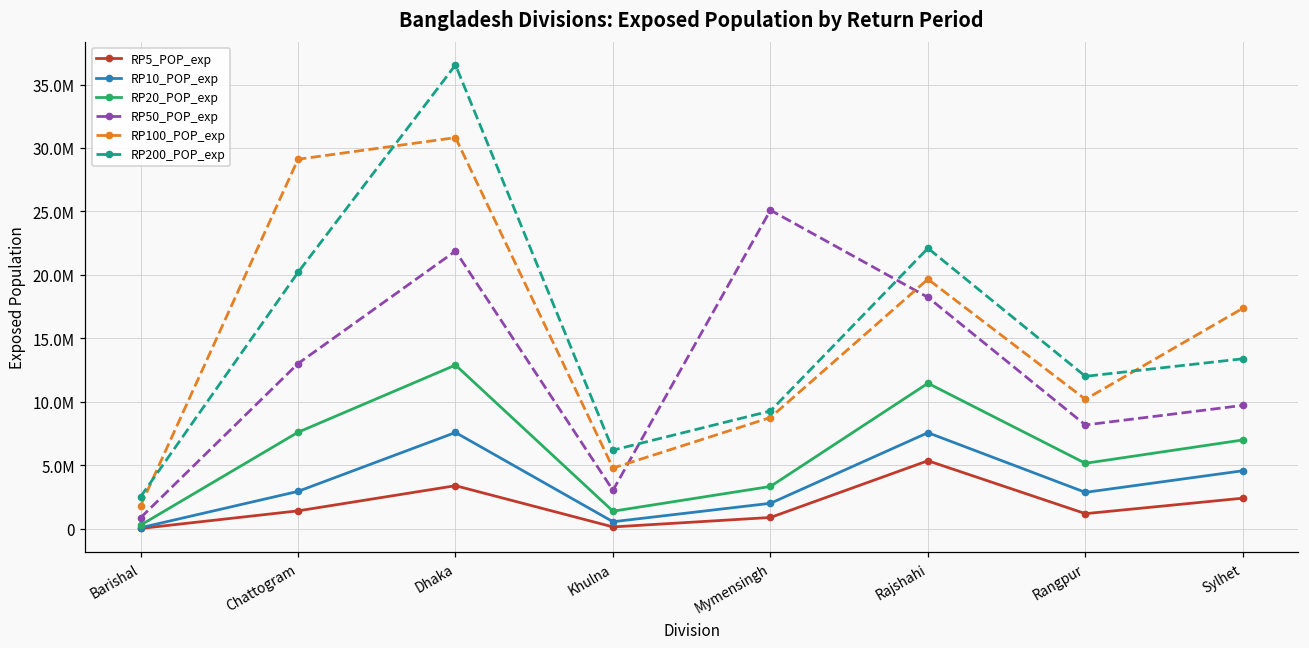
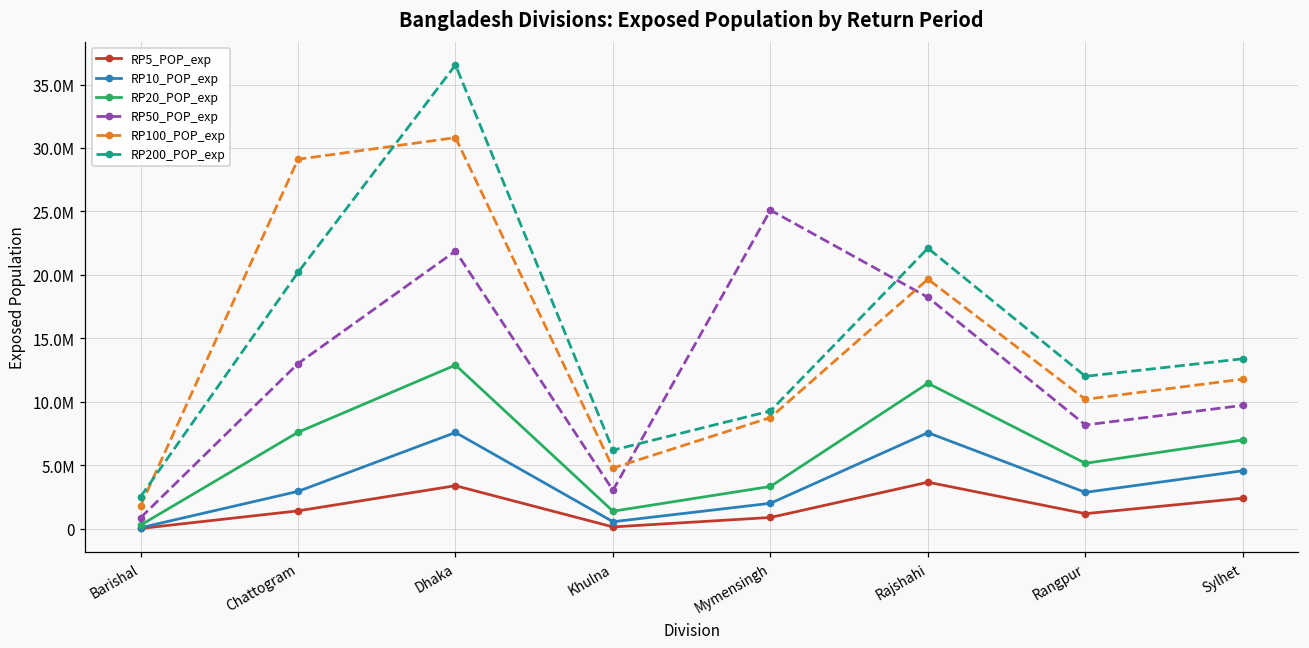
  {
    "RP5_POP_exp": {
      "Chattogram": 1400000,
      "Dhaka": 3400000,
      "Khulna": 100000,
      "Mymensingh": 900000,
-     "Rajshahi": 5300000,
+     "Rajshahi": 3700000,
      "Rangpur": 1200000,
      "Sylhet": 2400000
    },
    "RP10_POP_exp": {
      "Chattogram": 2900000,
      "Dhaka": 7600000,
      "Khulna": 500000,
      "Mymensingh": 2000000,
      "Rajshahi": 7600000,
      "Rangpur": 2900000,
      "Sylhet": 4600000
    },
    "RP50_POP_exp": {
      "Barishal": 800000,
      "Chattogram": 13000000,
      "Dhaka": 21900000,
      "Khulna": 3000000,
      "Mymensingh": 25100000,
      "Rajshahi": 18200000,
      "Rangpur": 8200000,
      "Sylhet": 9700000
    },
    "RP100_POP_exp": {
      "Barishal": 1800000,
      "Chattogram": 29100000,
      "Dhaka": 30800000,
      "Khulna": 4800000,
      "Mymensingh": 8700000,
      "Rajshahi": 19700000,
      "Rangpur": 10200000,
-     "Sylhet": 17400000
+     "Sylhet": 11800000
    }
  }
